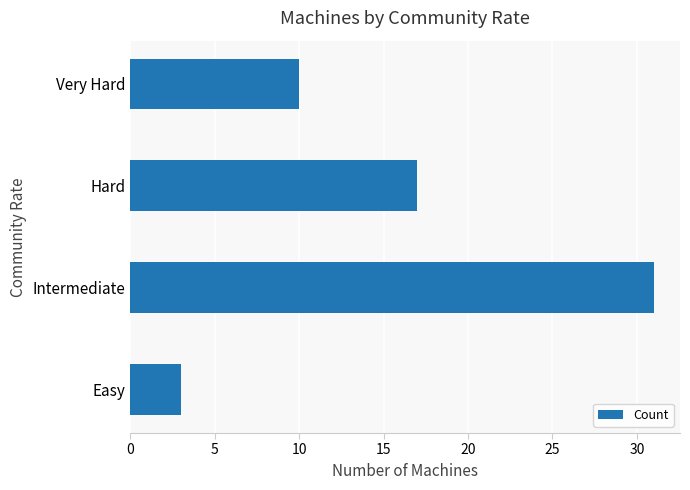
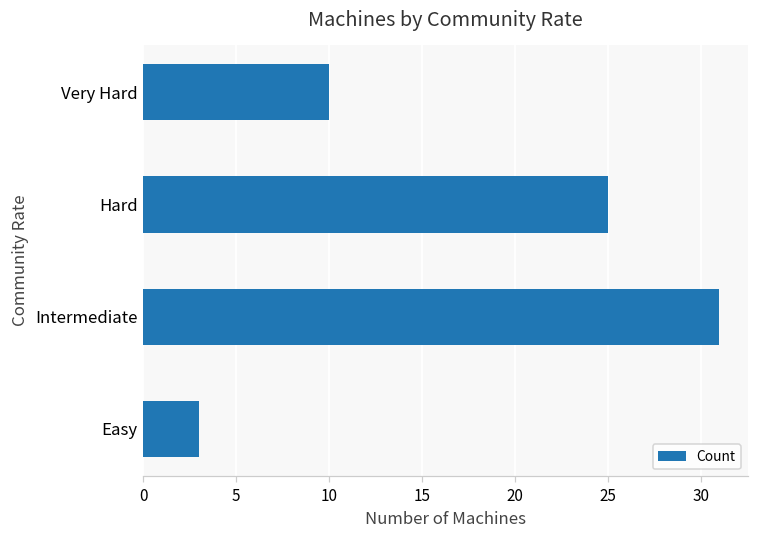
  {
    "Very Hard": 10,
-   "Hard": 17,
+   "Hard": 25,
    "Intermediate": 31,
    "Easy": 3
  }
